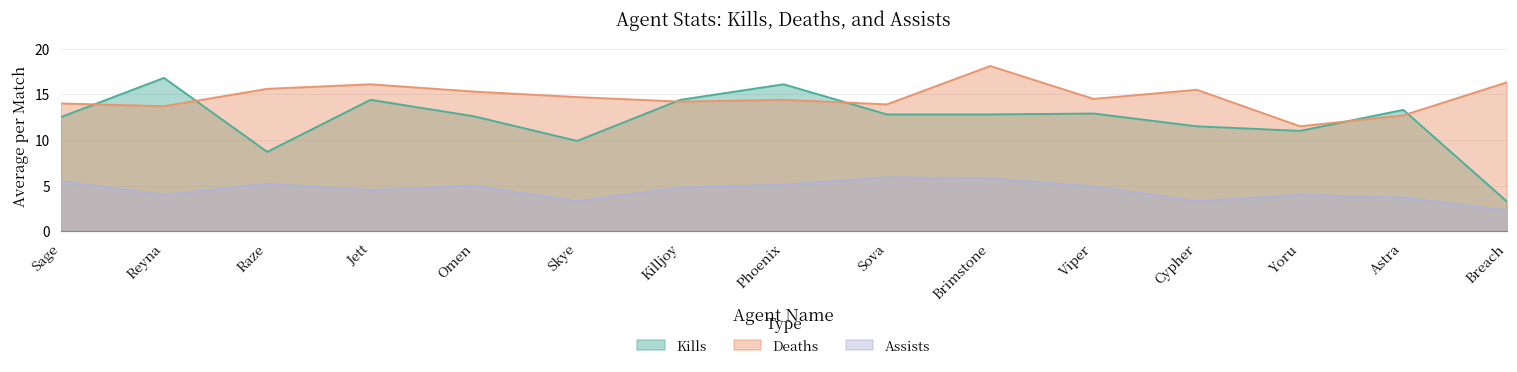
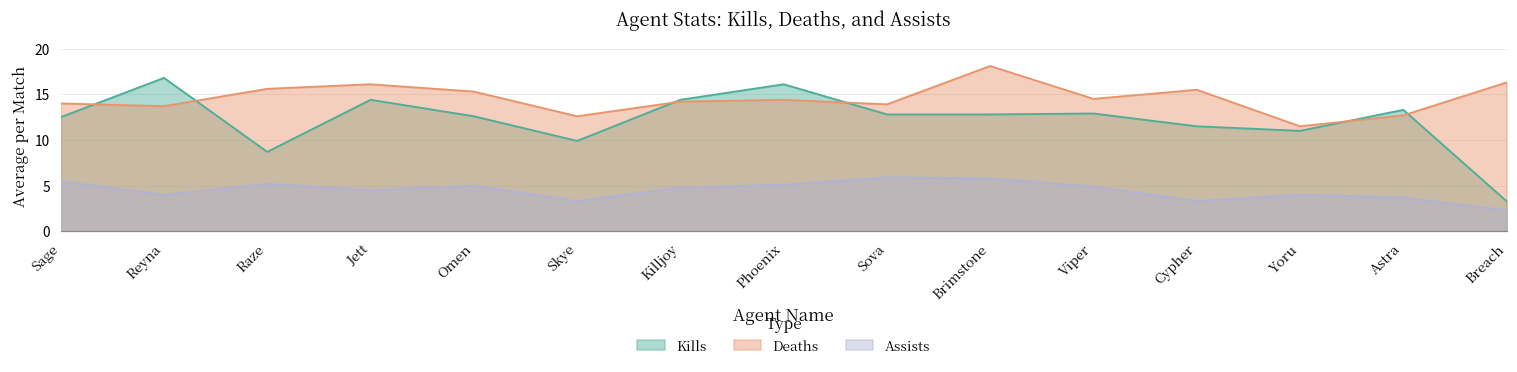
  {
    "Kills": {
      "Sage": 13,
      "Reyna": 17,
      "Raze": 9,
      "Jett": 14,
      "Omen": 13,
      "Skye": 10,
      "Phoenix": 16,
      "Sova": 13,
      "Brimstone": 13,
      "Viper": 13,
      "Cypher": 12,
      "Yoru": 11,
      "Astra": 13,
      "Breach": 3
    },
    "Deaths": {
      "Sage": 14,
      "Reyna": 14,
      "Raze": 16,
      "Jett": 16,
      "Omen": 15,
-     "Skye": 15,
+     "Skye": 13,
      "Phoenix": 14,
      "Sova": 14,
      "Brimstone": 18,
      "Viper": 15,
      "Cypher": 16,
      "Yoru": 12,
      "Astra": 13,
      "Breach": 16
    },
    "Assists": {
      "Sage": 6,
      "Reyna": 4,
      "Raze": 5,
      "Jett": 5,
      "Omen": 5,
      "Skye": 3,
      "Killjoy": 5,
      "Phoenix": 5,
      "Sova": 6,
      "Brimstone": 6,
      "Viper": 5,
      "Cypher": 3,
      "Yoru": 4,
      "Astra": 4,
      "Breach": 2
    }
  }
